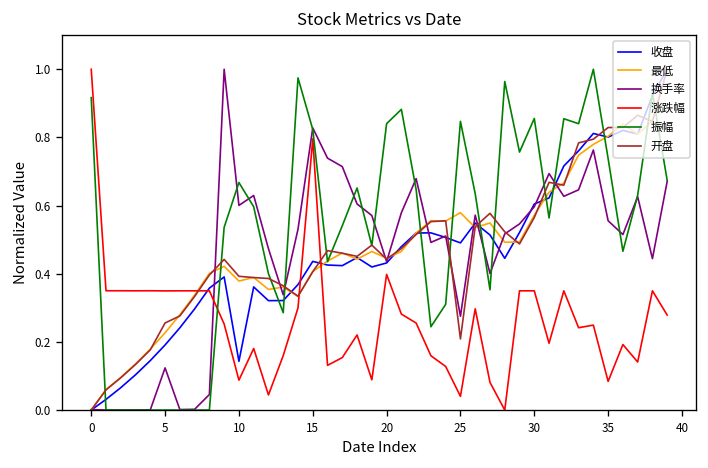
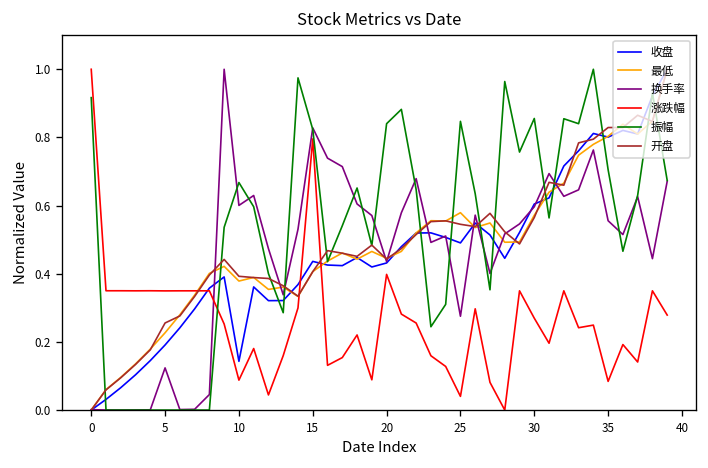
  {
    "收盘": {
      "5": 0.19,
      "10": 0.14,
      "15": 0.44,
      "25": 0.49
    },
    "最低": {
      "5": 0.23,
      "10": 0.38,
      "25": 0.58
    },
    "换手率": {
      "5": 0.12,
      "10": 0.60,
      "25": 0.28,
      "35": 0.56
    },
    "涨跌幅": {
      "0": 1.00,
      "5": 0.35,
      "10": 0.09,
      "15": 0.80,
      "20": 0.40,
      "25": 0.04,
-     "30": 0.35,
+     "30": 0.27,
      "35": 0.08
    },
    "振幅": {
      "0": 0.92,
      "5": 0.00,
      "10": 0.67,
      "20": 0.84,
      "25": 0.85,
      "30": 0.86,
-     "35": 0.74
+     "35": 0.71
    },
    "开盘": {
      "5": 0.26,
      "10": 0.39,
-     "25": 0.21,
+     "25": 0.55,
      "35": 0.83
    }
  }
